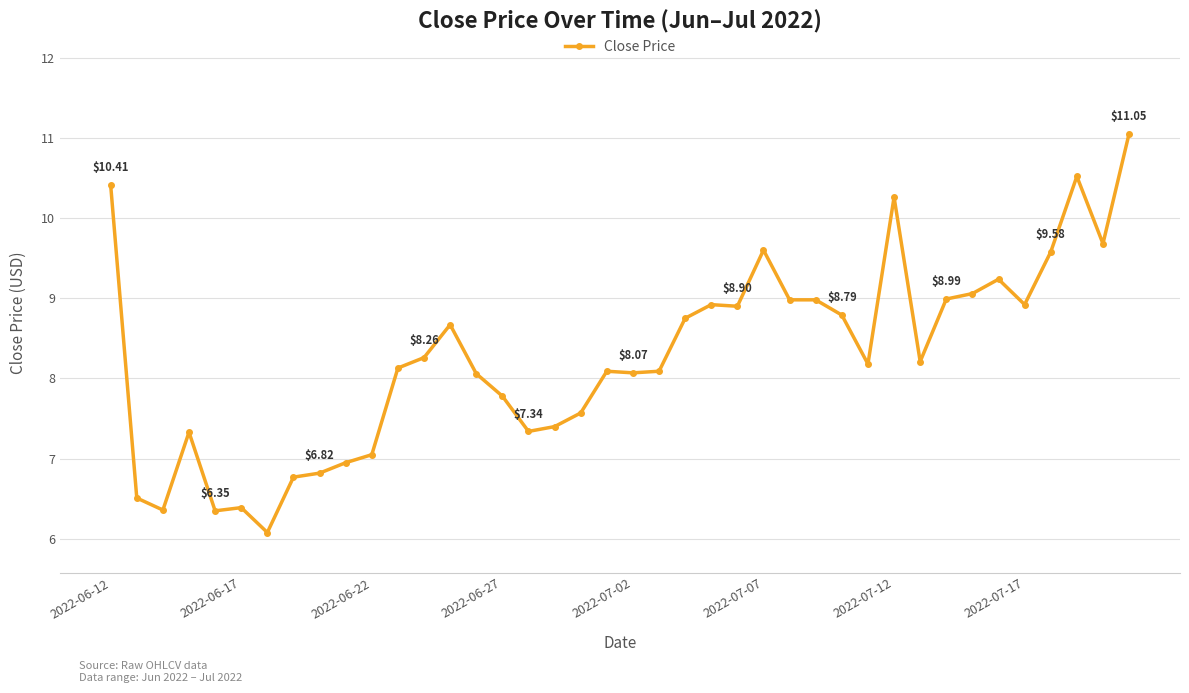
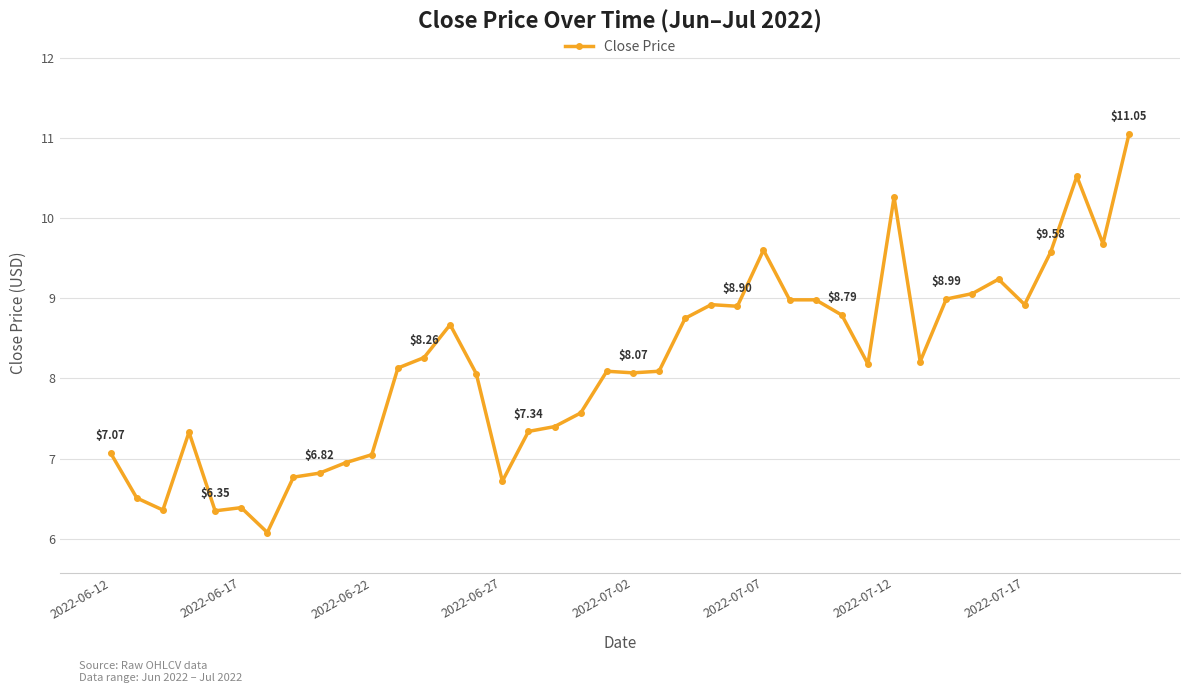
  {
-   "2022-06-12": "$10.41",
-   "2022-06-27": "7.8",
+   "2022-06-12": "$7.07",
+   "2022-06-27": "6.7",
    "2022-07-02": "$8.07"
  }
